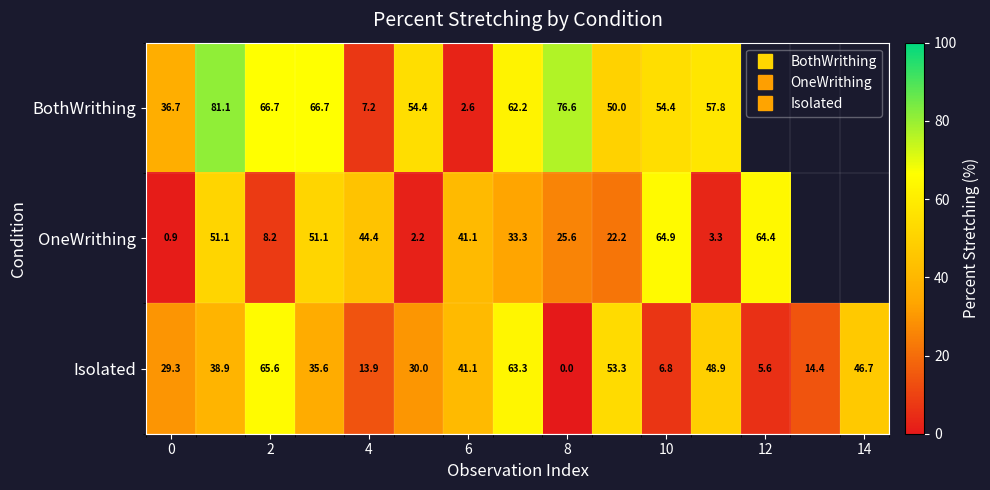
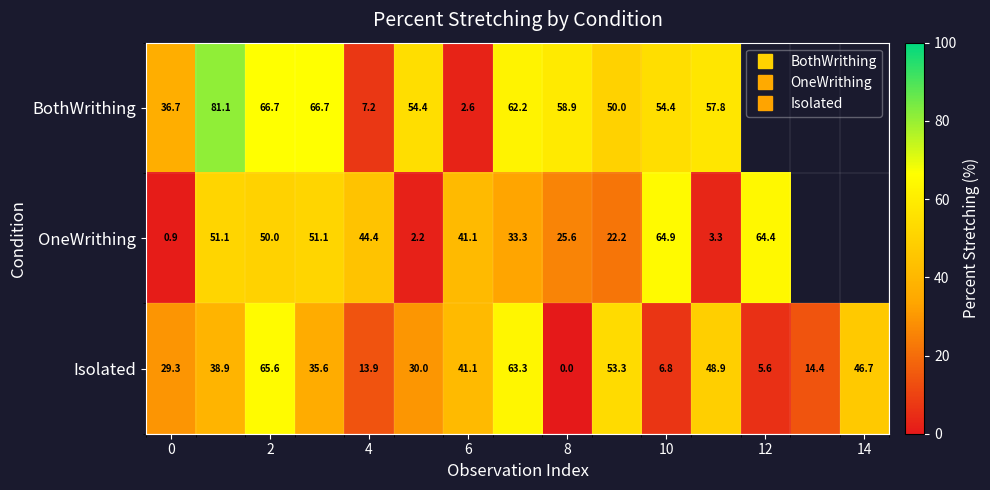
  {
    "BothWrithing": {
      "0": 36.7,
      "2": 66.7,
      "4": 7.2,
      "6": 2.6,
-     "8": 76.6,
+     "8": 58.9,
      "10": 54.4
    },
    "OneWrithing": {
      "0": 0.9,
-     "2": 8.2,
+     "2": 50.0,
      "4": 44.4,
      "6": 41.1,
      "8": 25.6,
      "10": 64.9,
      "12": 64.4
    },
    "Isolated": {
      "0": 29.3,
      "2": 65.6,
      "4": 13.9,
      "6": 41.1,
      "8": 0.0,
      "10": 6.8,
      "12": 5.6,
      "14": 46.7
    }
  }
